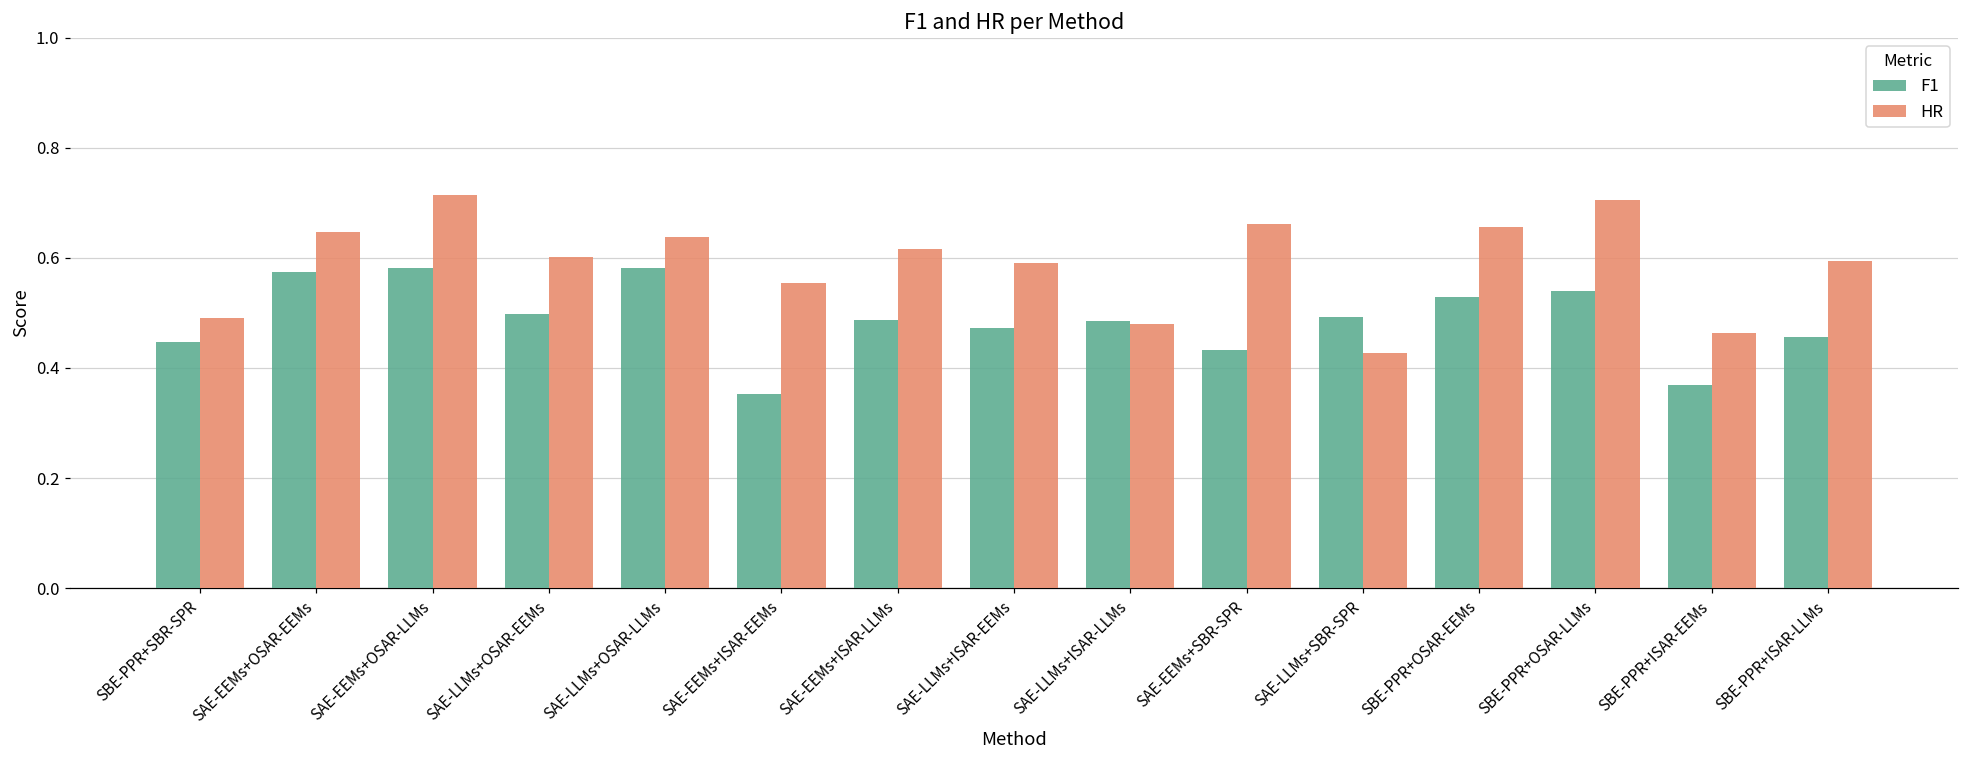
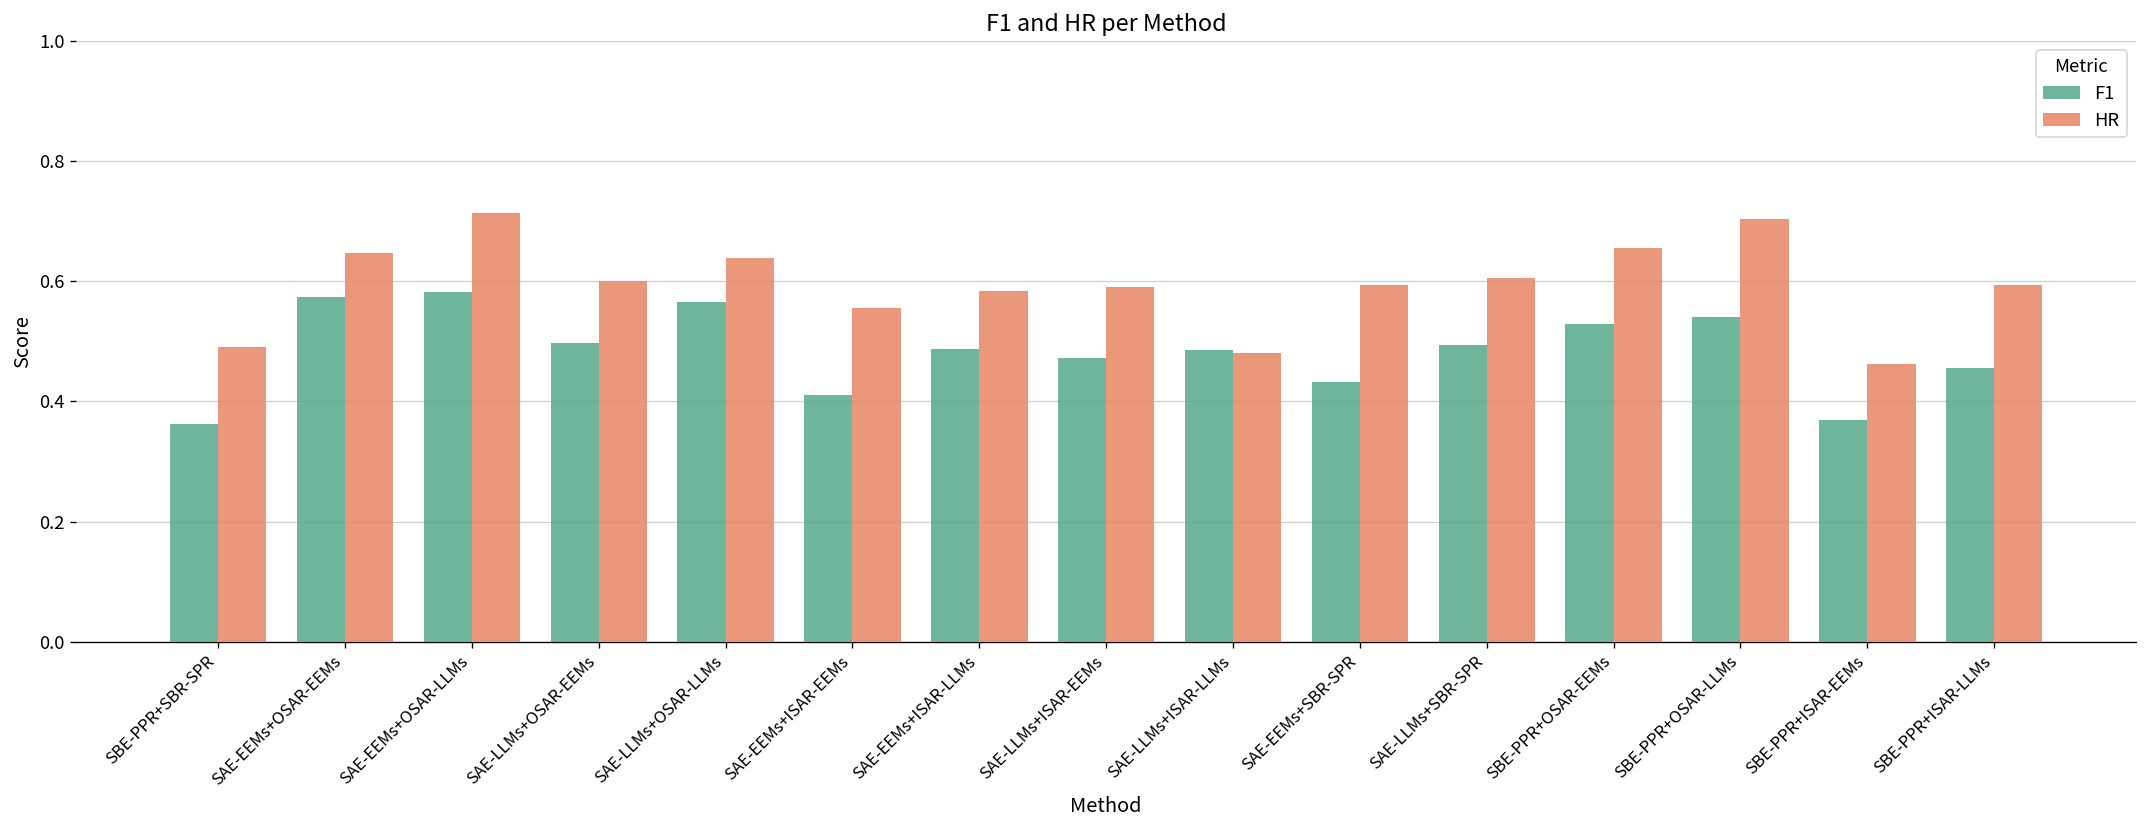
  {
    "F1": {
-     "SBE-PPR+SBR-SPR": 0.45,
+     "SBE-PPR+SBR-SPR": 0.36,
      "SAE-EEMs+OSAR-EEMs": 0.57,
      "SAE-EEMs+OSAR-LLMs": 0.58,
      "SAE-LLMs+OSAR-EEMs": 0.50,
-     "SAE-LLMs+OSAR-LLMs": 0.58,
-     "SAE-EEMs+ISAR-EEMs": 0.35,
+     "SAE-LLMs+OSAR-LLMs": 0.56,
+     "SAE-EEMs+ISAR-EEMs": 0.41,
      "SAE-EEMs+ISAR-LLMs": 0.49,
      "SAE-LLMs+ISAR-EEMs": 0.47,
      "SAE-LLMs+ISAR-LLMs": 0.49,
      "SAE-EEMs+SBR-SPR": 0.43,
      "SAE-LLMs+SBR-SPR": 0.49,
      "SBE-PPR+OSAR-EEMs": 0.53,
      "SBE-PPR+OSAR-LLMs": 0.54,
      "SBE-PPR+ISAR-EEMs": 0.37,
      "SBE-PPR+ISAR-LLMs": 0.46
    },
    "HR": {
      "SBE-PPR+SBR-SPR": 0.49,
      "SAE-EEMs+OSAR-EEMs": 0.65,
      "SAE-EEMs+OSAR-LLMs": 0.71,
      "SAE-LLMs+OSAR-EEMs": 0.60,
      "SAE-LLMs+OSAR-LLMs": 0.64,
      "SAE-EEMs+ISAR-EEMs": 0.56,
-     "SAE-EEMs+ISAR-LLMs": 0.62,
+     "SAE-EEMs+ISAR-LLMs": 0.58,
      "SAE-LLMs+ISAR-EEMs": 0.59,
      "SAE-LLMs+ISAR-LLMs": 0.48,
-     "SAE-EEMs+SBR-SPR": 0.66,
-     "SAE-LLMs+SBR-SPR": 0.43,
+     "SAE-EEMs+SBR-SPR": 0.59,
+     "SAE-LLMs+SBR-SPR": 0.61,
      "SBE-PPR+OSAR-EEMs": 0.66,
      "SBE-PPR+OSAR-LLMs": 0.70,
      "SBE-PPR+ISAR-EEMs": 0.46,
      "SBE-PPR+ISAR-LLMs": 0.59
    }
  }
